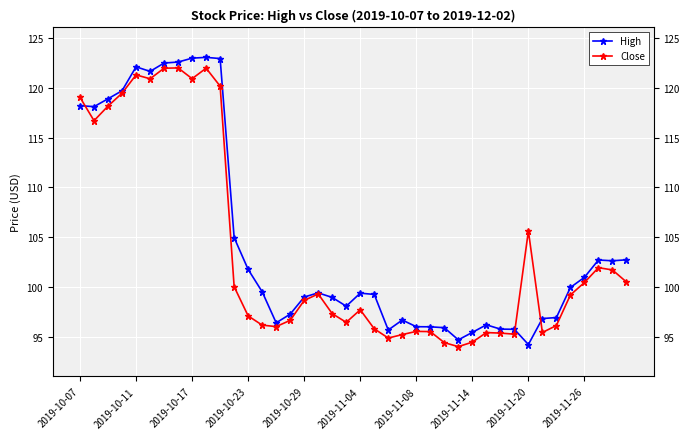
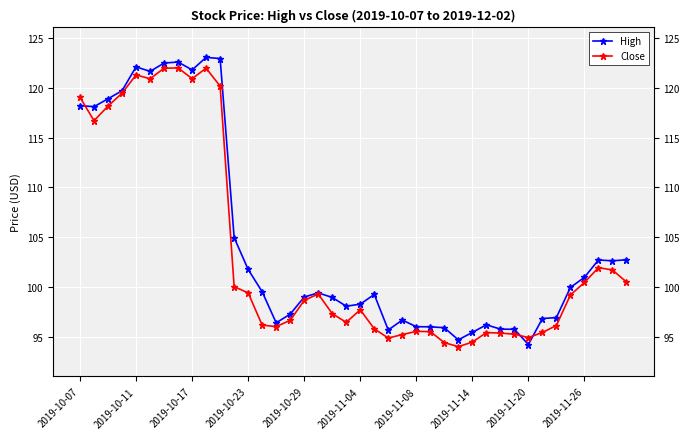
  {
    "High": {
      "2019-10-07": 118,
      "2019-10-11": 122,
-     "2019-10-17": 123,
+     "2019-10-17": 122,
      "2019-10-23": 102,
      "2019-10-29": 99,
-     "2019-11-04": 99,
+     "2019-11-04": 98,
      "2019-11-08": 96,
      "2019-11-14": 95,
      "2019-11-20": 94,
      "2019-11-26": 101
    },
    "Close": {
      "2019-10-07": 119,
      "2019-10-11": 121,
      "2019-10-17": 121,
-     "2019-10-23": 97,
+     "2019-10-23": 99,
      "2019-10-29": 99,
      "2019-11-04": 98,
      "2019-11-08": 96,
      "2019-11-14": 94,
-     "2019-11-20": 106,
+     "2019-11-20": 95,
      "2019-11-26": 100
    }
  }
